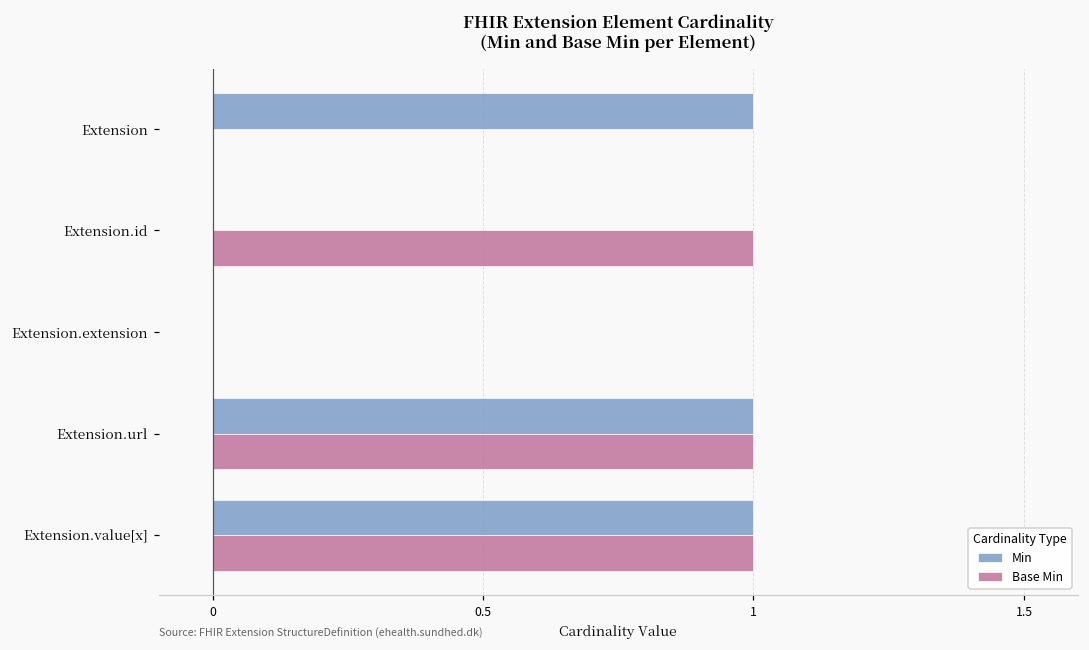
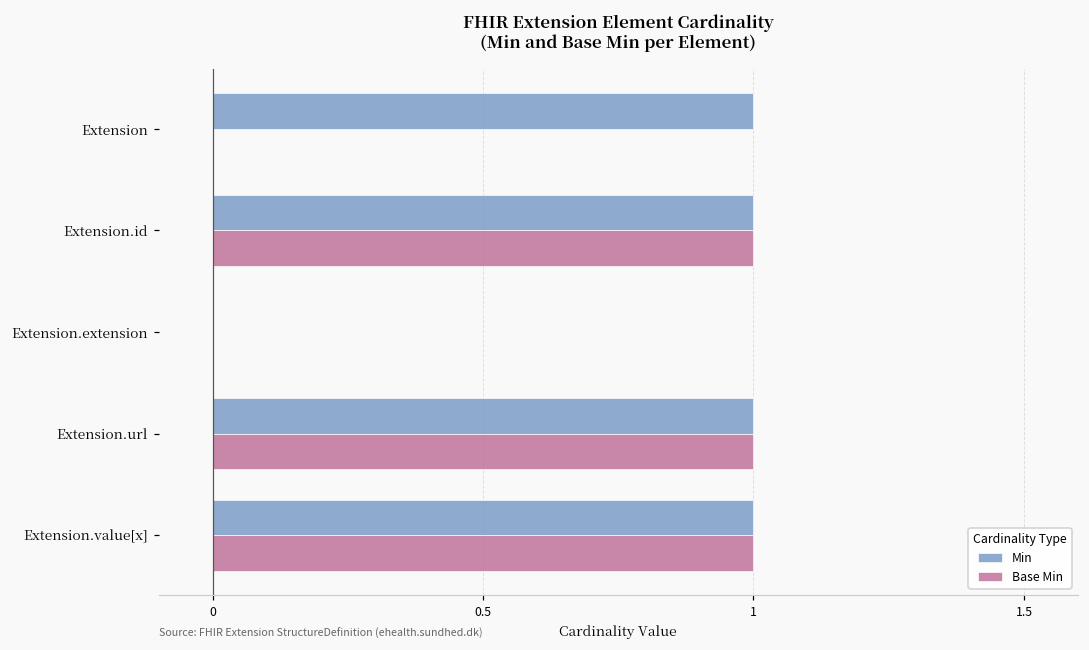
  {
    "Min": {
      "Extension": 1,
-     "Extension.id": 0,
+     "Extension.id": 1,
      "Extension.extension": 0,
      "Extension.url": 1,
      "Extension.value[x]": 1
    },
    "Base Min": {
      "Extension": 0,
      "Extension.id": 1,
      "Extension.extension": 0,
      "Extension.url": 1,
      "Extension.value[x]": 1
    }
  }
